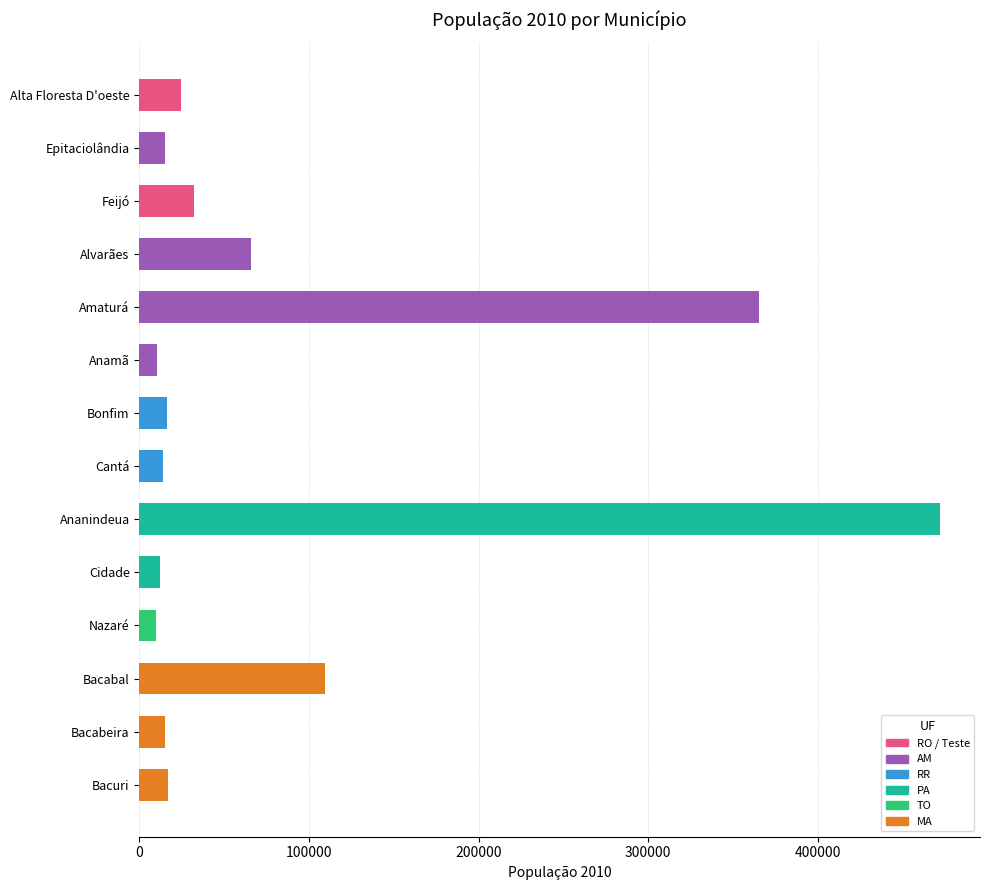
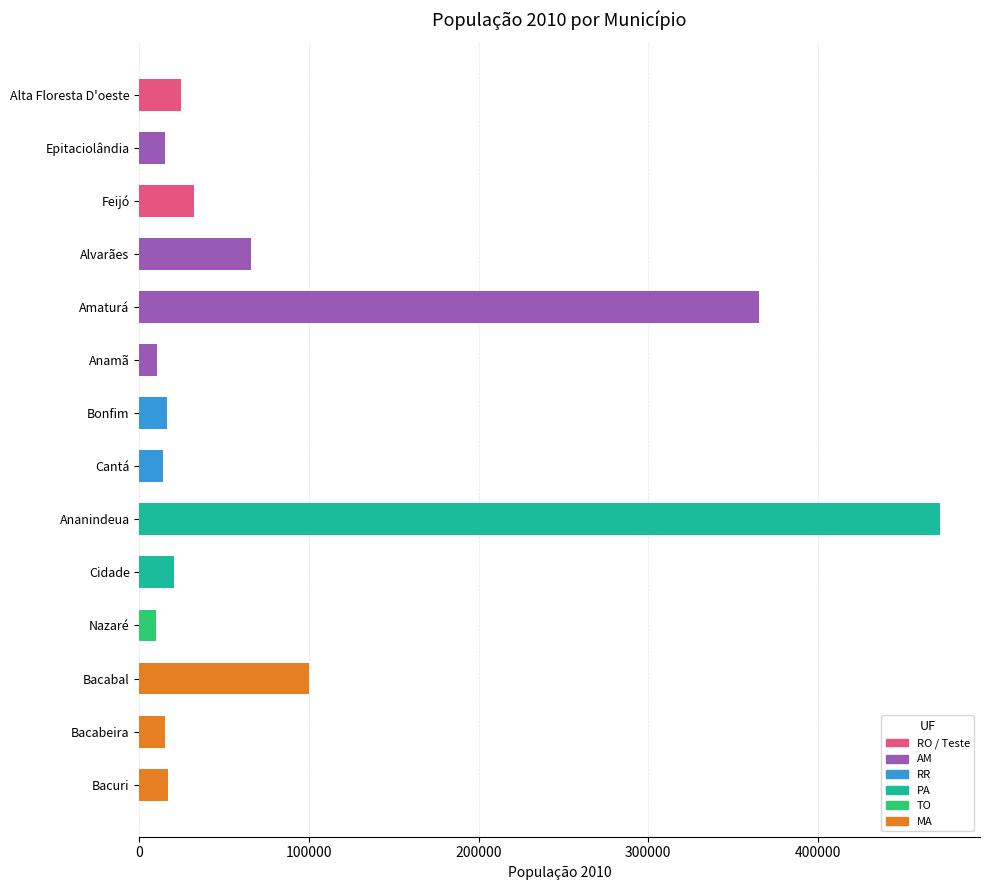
  {
    "Alta Floresta D'oeste": 24000,
    "Epitaciolândia": 15000,
    "Feijó": 32000,
    "Alvarães": 66000,
    "Amaturá": 365000,
    "Anamã": 10000,
    "Bonfim": 16000,
    "Cantá": 14000,
    "Ananindeua": 472000,
-   "Cidade": 12000,
+   "Cidade": 21000,
    "Nazaré": 10000,
-   "Bacabal": 109000,
+   "Bacabal": 100000,
    "Bacabeira": 15000,
    "Bacuri": 17000
  }
